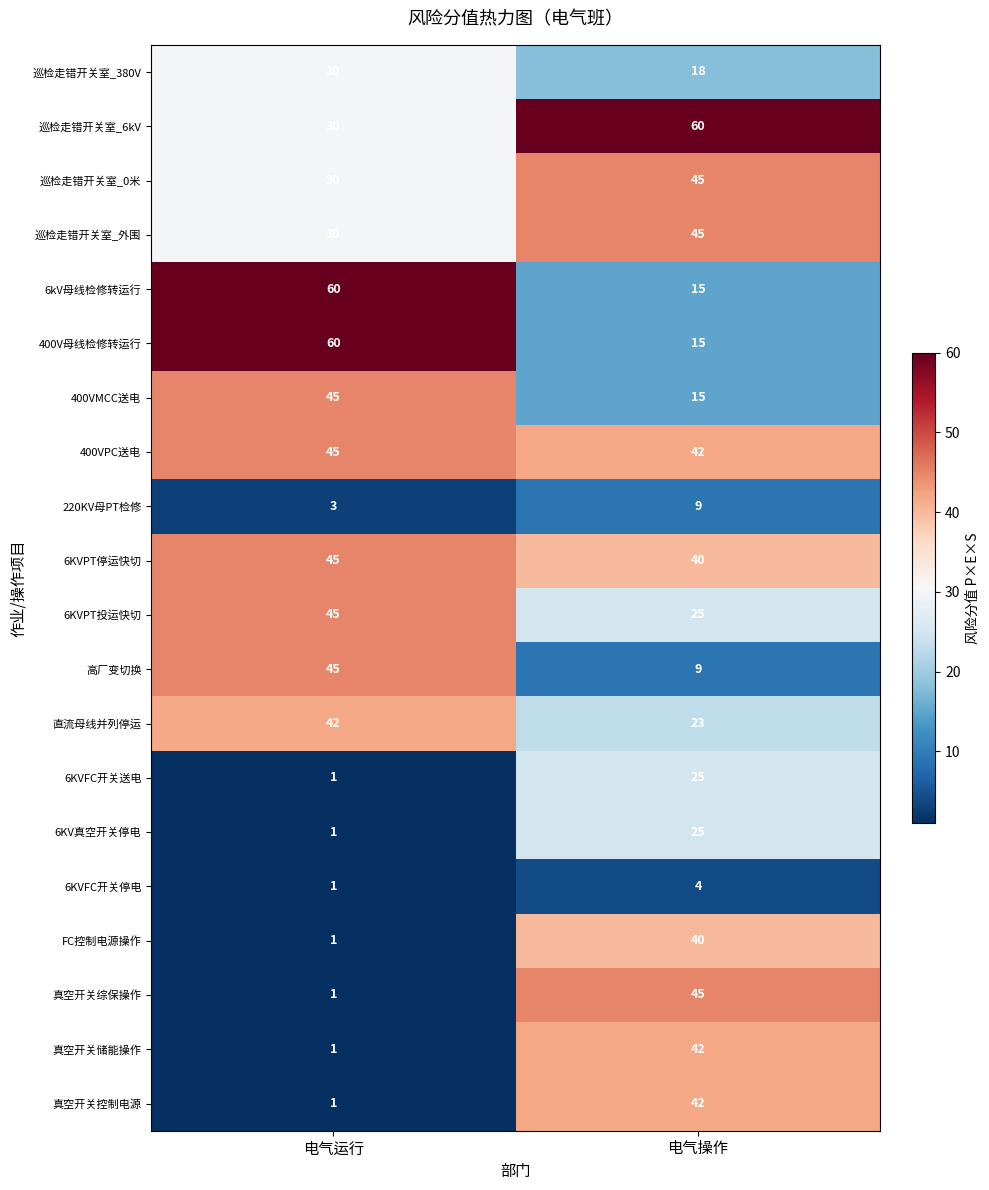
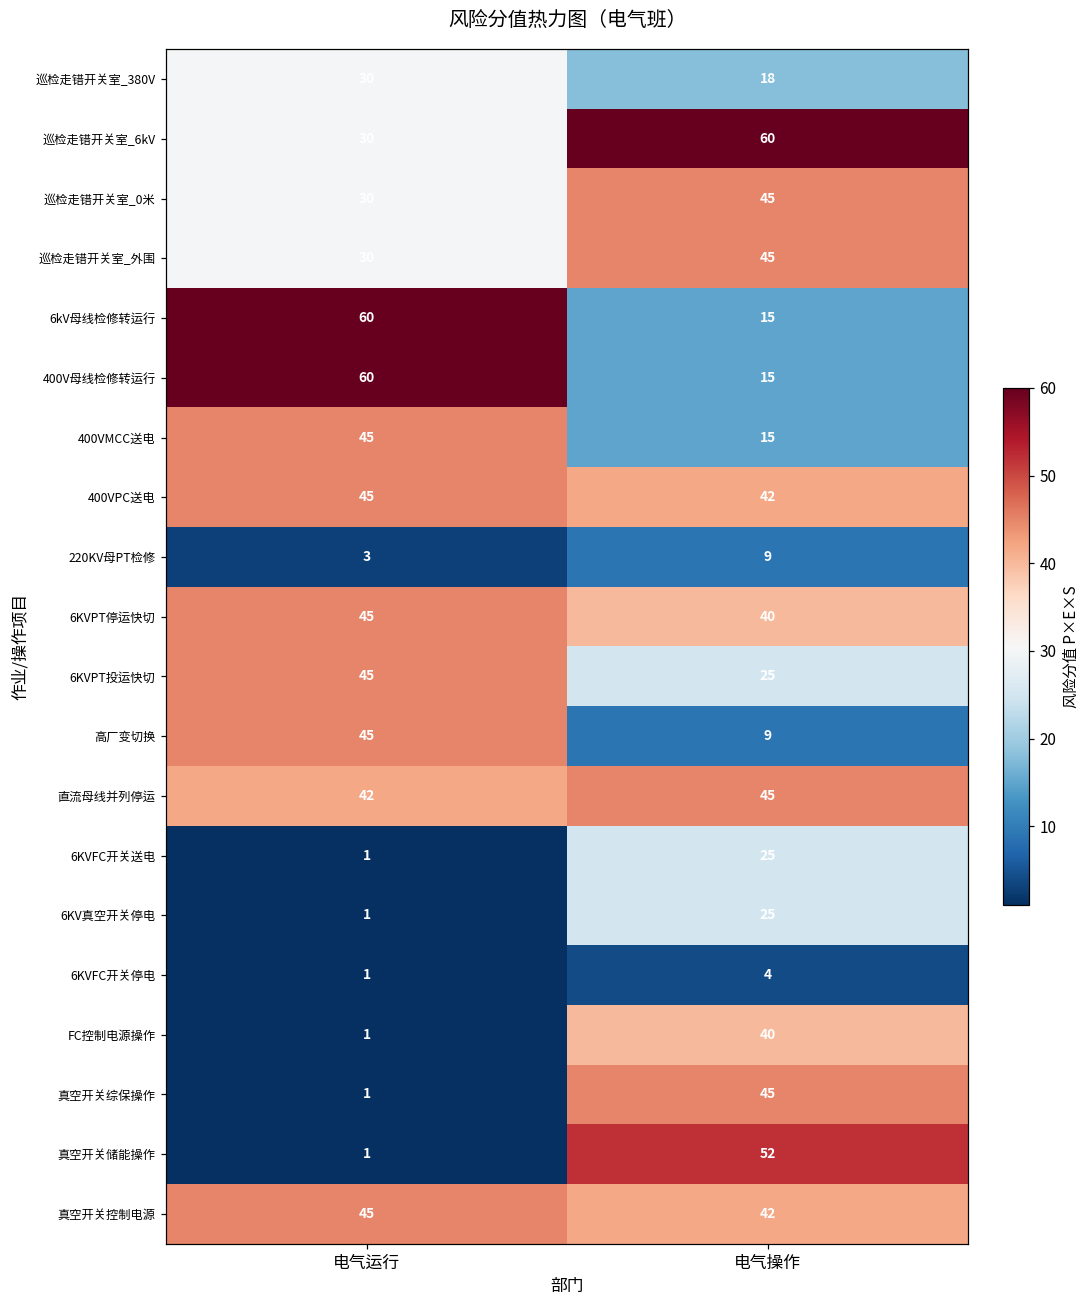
  {
    "巡检走错开关室_380V": {
      "电气操作": 18
    },
    "巡检走错开关室_6kV": {
      "电气操作": 60
    },
    "巡检走错开关室_0米": {
      "电气操作": 45
    },
    "巡检走错开关室_外围": {
      "电气操作": 45
    },
    "6kV母线检修转运行": {
      "电气运行": 60,
      "电气操作": 15
    },
    "400V母线检修转运行": {
      "电气运行": 60,
      "电气操作": 15
    },
    "400VMCC送电": {
      "电气运行": 45,
      "电气操作": 15
    },
    "400VPC送电": {
      "电气运行": 45,
      "电气操作": 42
    },
    "220KV母PT检修": {
      "电气运行": 3,
      "电气操作": 9
    },
    "6KVPT停运快切": {
      "电气运行": 45,
      "电气操作": 40
    },
    "6KVPT投运快切": {
      "电气运行": 45
    },
    "高厂变切换": {
      "电气运行": 45,
      "电气操作": 9
    },
    "直流母线并列停运": {
      "电气运行": 42,
-     "电气操作": 23
+     "电气操作": 45
    },
    "6KVFC开关送电": {
      "电气运行": 1
    },
    "6KV真空开关停电": {
      "电气运行": 1
    },
    "6KVFC开关停电": {
      "电气运行": 1,
      "电气操作": 4
    },
    "FC控制电源操作": {
      "电气运行": 1,
      "电气操作": 40
    },
    "真空开关综保操作": {
      "电气运行": 1,
      "电气操作": 45
    },
    "真空开关储能操作": {
      "电气运行": 1,
-     "电气操作": 42
+     "电气操作": 52
    },
    "真空开关控制电源": {
-     "电气运行": 1,
+     "电气运行": 45,
      "电气操作": 42
    }
  }
